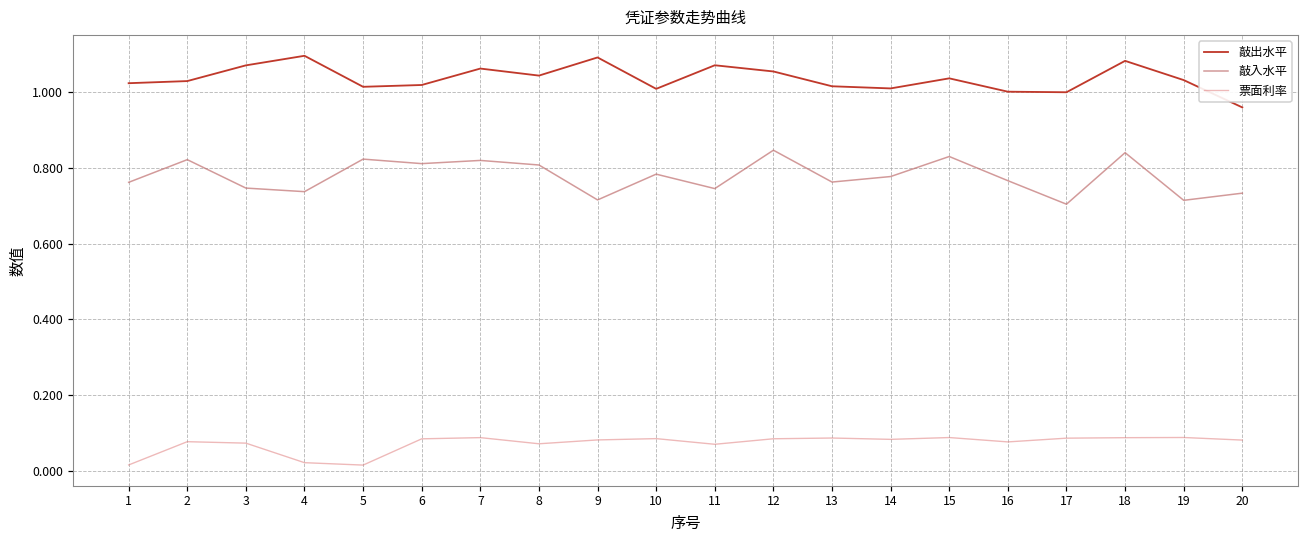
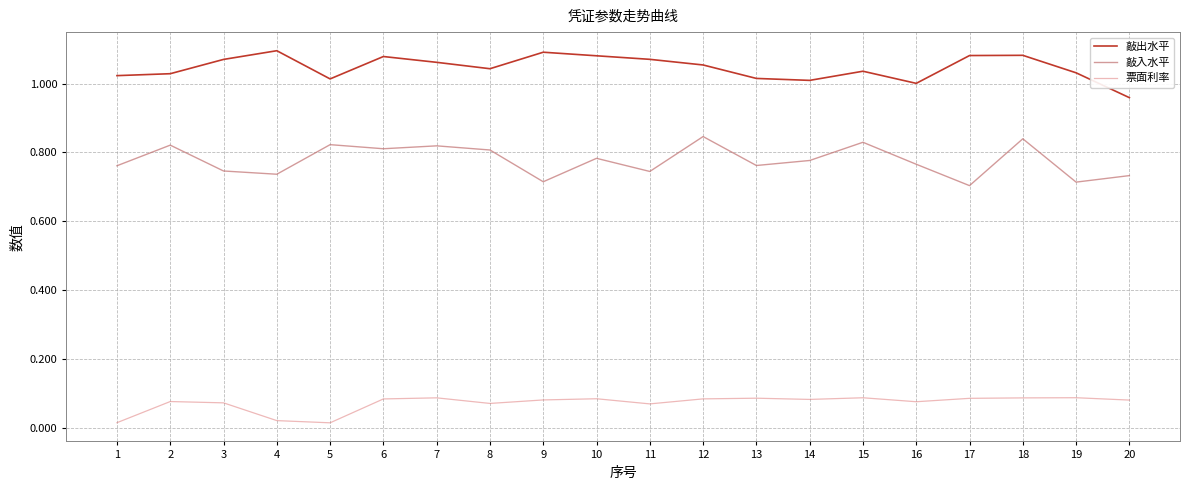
  {
    "敲出水平": {
      "1": 1.02,
      "2": 1.03,
      "3": 1.07,
      "4": 1.10,
      "5": 1.01,
-     "6": 1.02,
+     "6": 1.08,
      "7": 1.06,
      "8": 1.04,
      "9": 1.09,
-     "10": 1.01,
+     "10": 1.08,
      "11": 1.07,
      "12": 1.05,
      "13": 1.01,
      "14": 1.01,
      "15": 1.04,
      "16": 1.00,
-     "17": 1.00,
+     "17": 1.08,
      "18": 1.08,
      "19": 1.03,
      "20": 0.96
    }
  }
